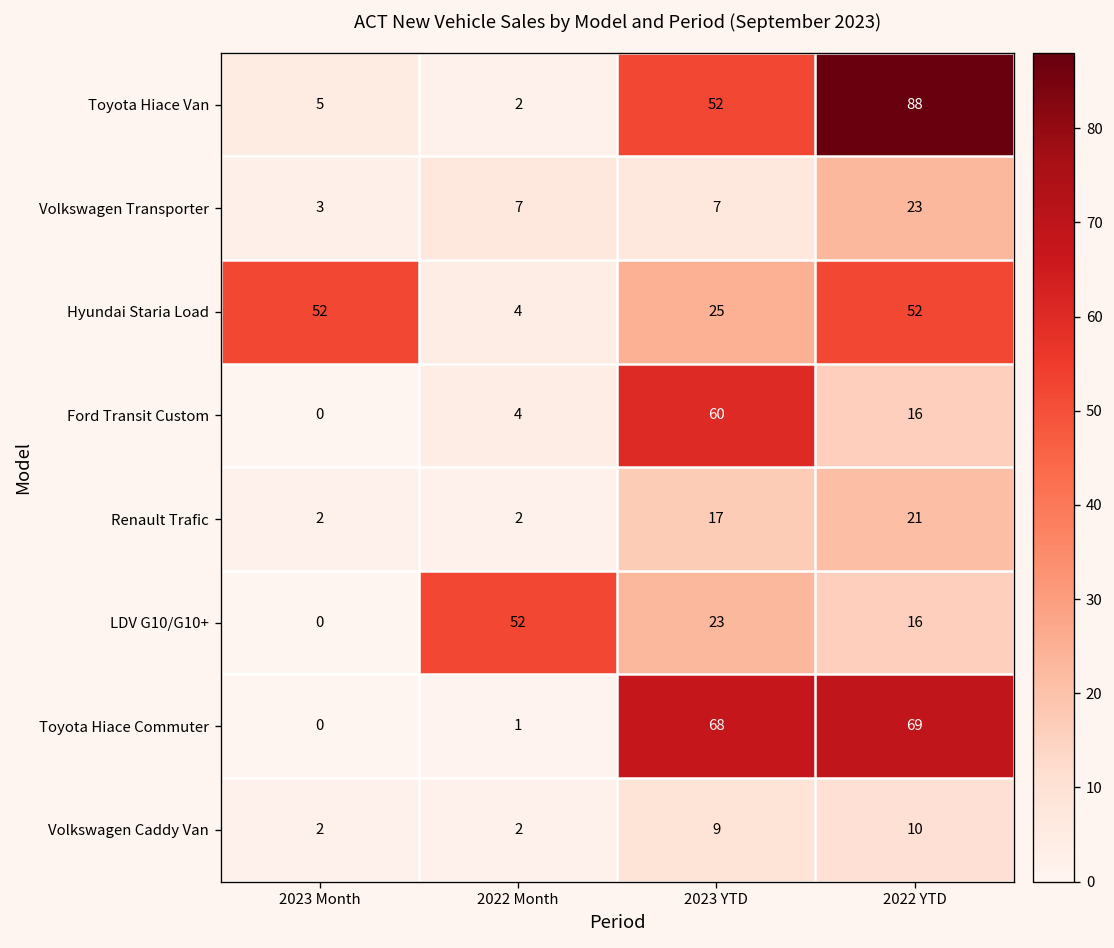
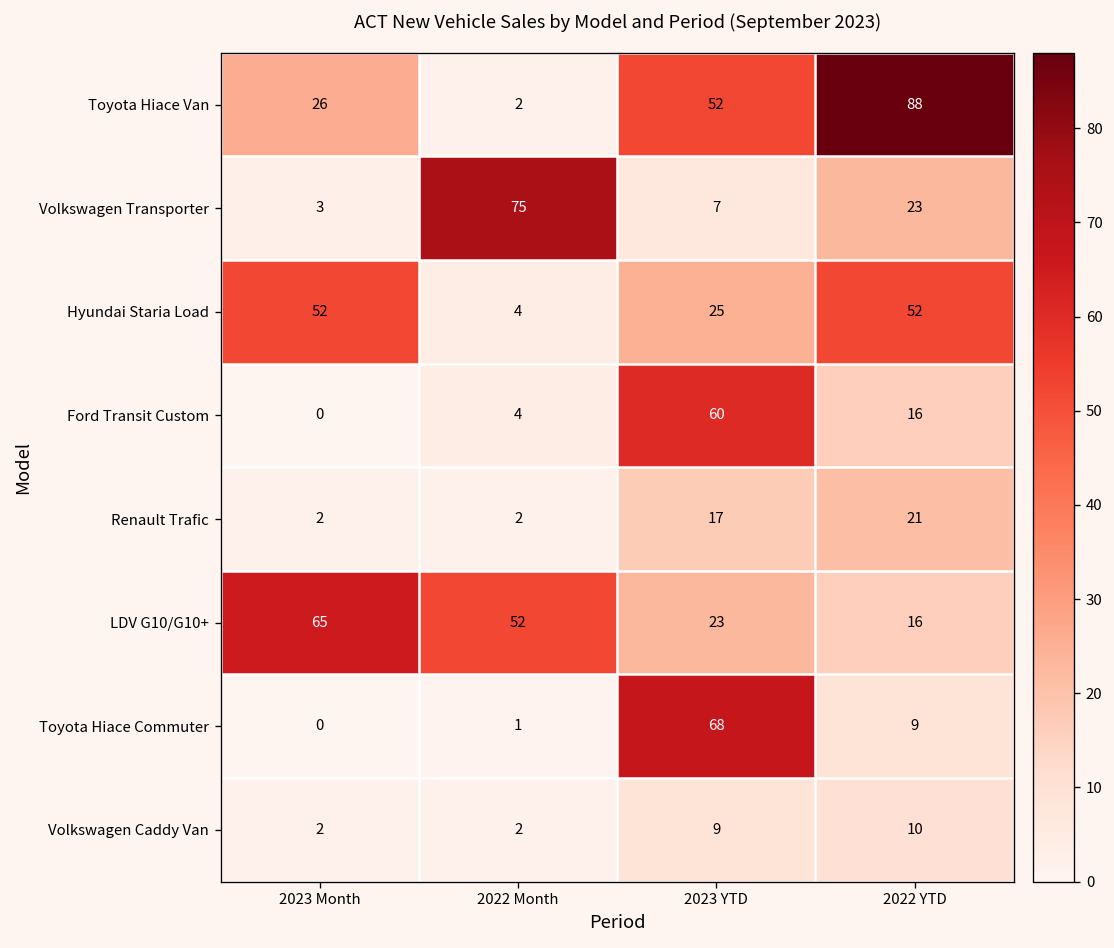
  {
    "Toyota Hiace Van": {
-     "2023 Month": 5,
+     "2023 Month": 26,
      "2022 Month": 2,
      "2023 YTD": 52,
      "2022 YTD": 88
    },
    "Volkswagen Transporter": {
      "2023 Month": 3,
-     "2022 Month": 7,
+     "2022 Month": 75,
      "2023 YTD": 7,
      "2022 YTD": 23
    },
    "Hyundai Staria Load": {
      "2023 Month": 52,
      "2022 Month": 4,
      "2023 YTD": 25,
      "2022 YTD": 52
    },
    "Ford Transit Custom": {
      "2023 Month": 0,
      "2022 Month": 4,
      "2023 YTD": 60,
      "2022 YTD": 16
    },
    "Renault Trafic": {
      "2023 Month": 2,
      "2022 Month": 2,
      "2023 YTD": 17,
      "2022 YTD": 21
    },
    "LDV G10/G10+": {
-     "2023 Month": 0,
+     "2023 Month": 65,
      "2022 Month": 52,
      "2023 YTD": 23,
      "2022 YTD": 16
    },
    "Toyota Hiace Commuter": {
      "2023 Month": 0,
      "2022 Month": 1,
      "2023 YTD": 68,
-     "2022 YTD": 69
+     "2022 YTD": 9
    },
    "Volkswagen Caddy Van": {
      "2023 Month": 2,
      "2022 Month": 2,
      "2023 YTD": 9,
      "2022 YTD": 10
    }
  }
